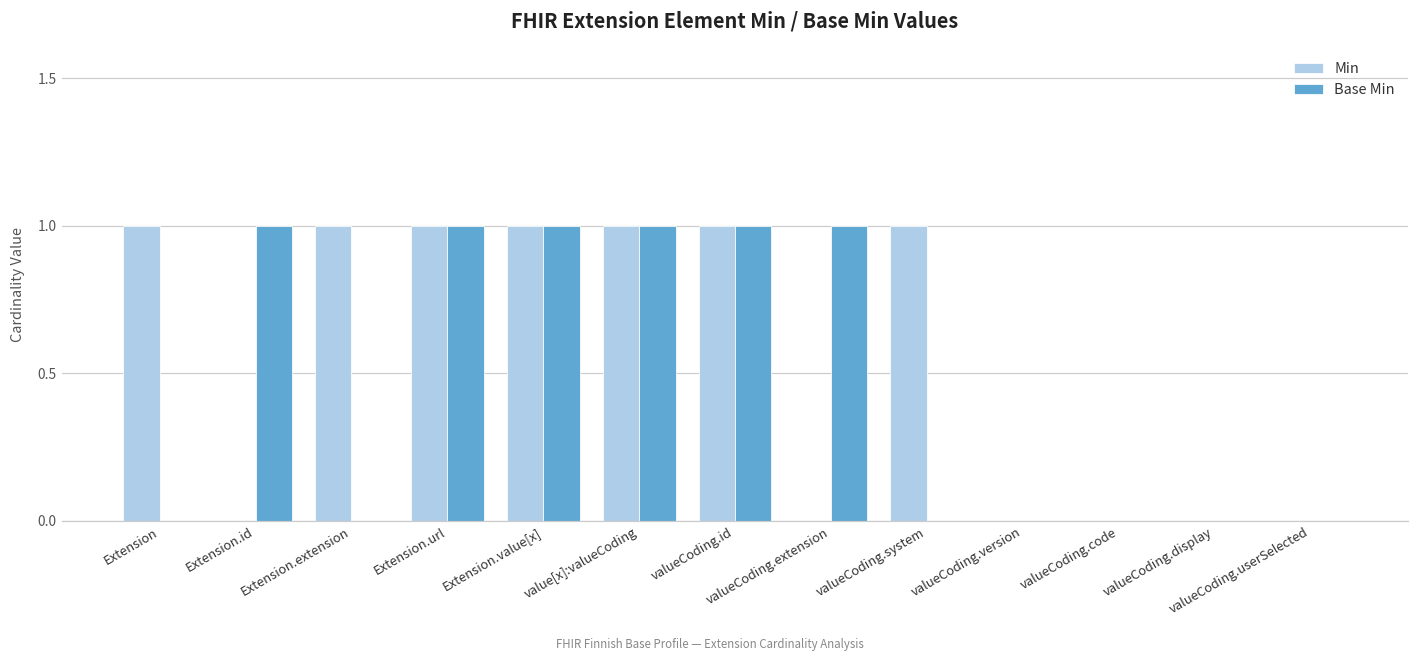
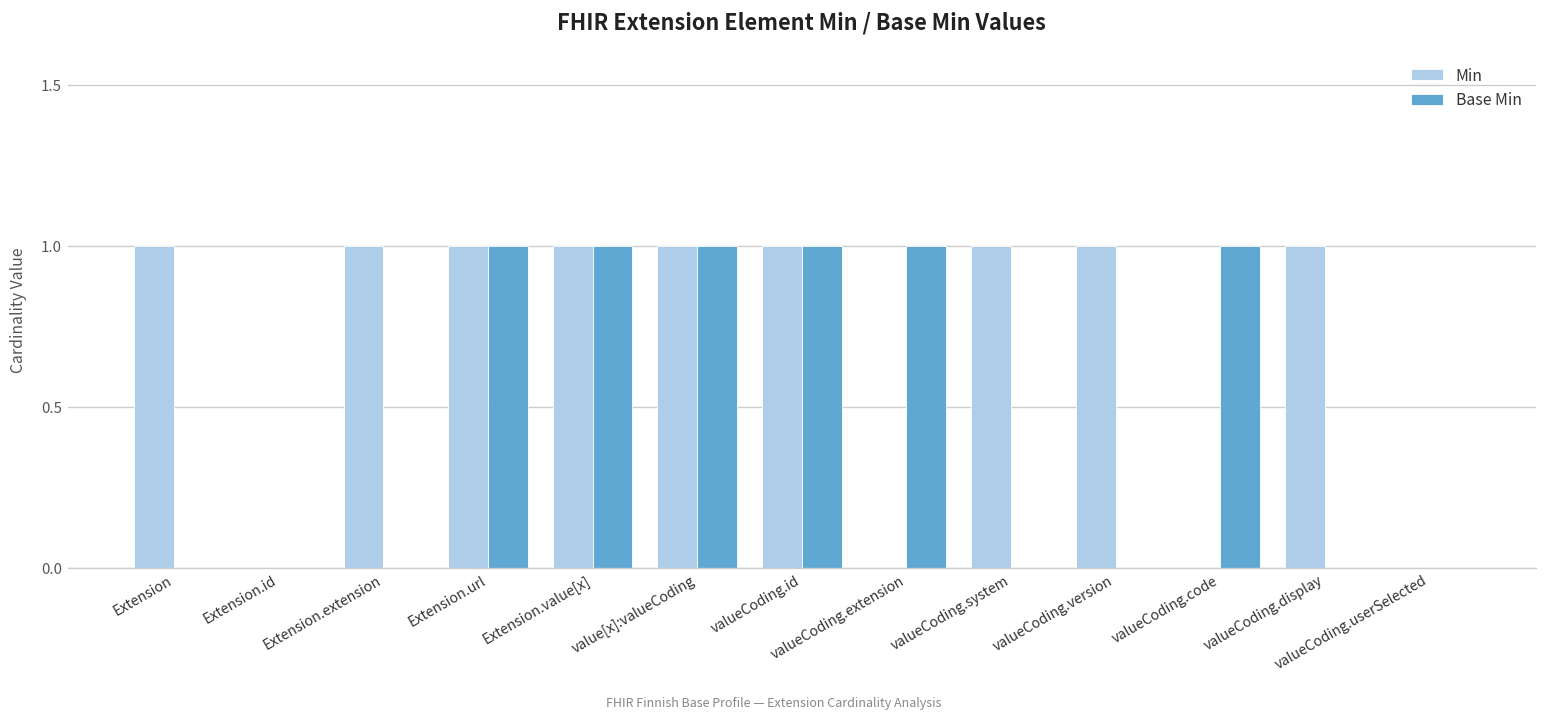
  {
    "Min": {
      "Extension": 1,
      "Extension.id": 0,
      "Extension.extension": 1,
      "Extension.url": 1,
      "Extension.value[x]": 1,
      "value[x]:valueCoding": 1,
      "valueCoding.id": 1,
      "valueCoding.extension": 0,
      "valueCoding.system": 1,
-     "valueCoding.version": 0,
+     "valueCoding.version": 1,
      "valueCoding.code": 0,
-     "valueCoding.display": 0,
+     "valueCoding.display": 1,
      "valueCoding.userSelected": 0
    },
    "Base Min": {
      "Extension": 0,
-     "Extension.id": 1,
+     "Extension.id": 0,
      "Extension.extension": 0,
      "Extension.url": 1,
      "Extension.value[x]": 1,
      "value[x]:valueCoding": 1,
      "valueCoding.id": 1,
      "valueCoding.extension": 1,
      "valueCoding.system": 0,
      "valueCoding.version": 0,
-     "valueCoding.code": 0,
+     "valueCoding.code": 1,
      "valueCoding.display": 0,
      "valueCoding.userSelected": 0
    }
  }
